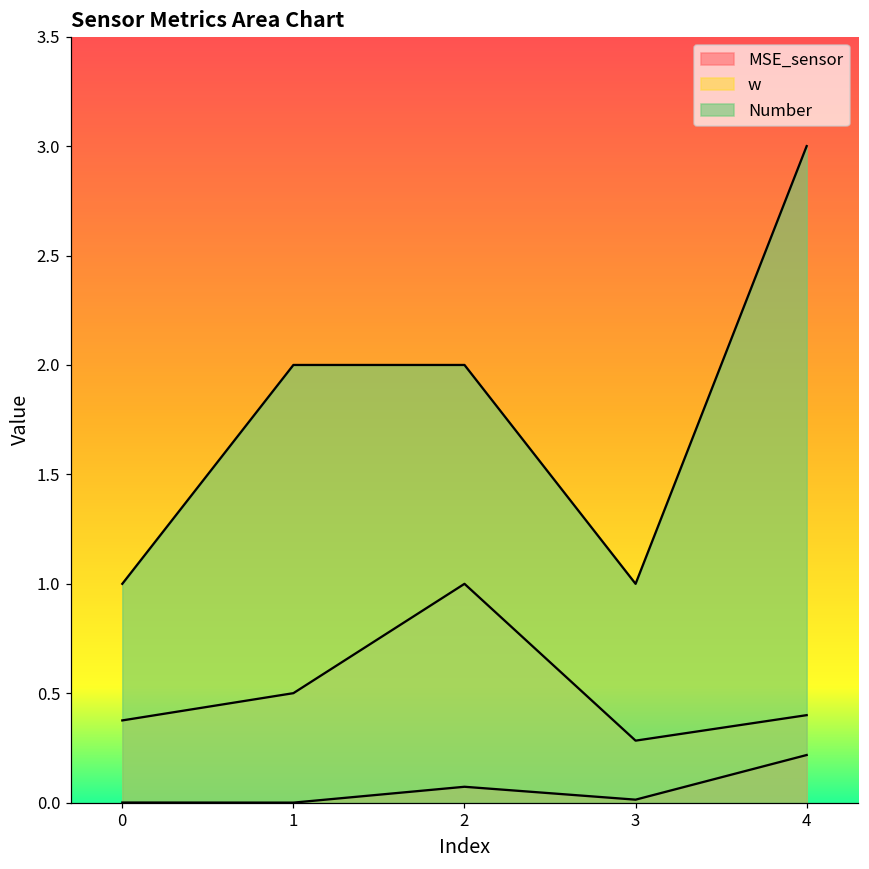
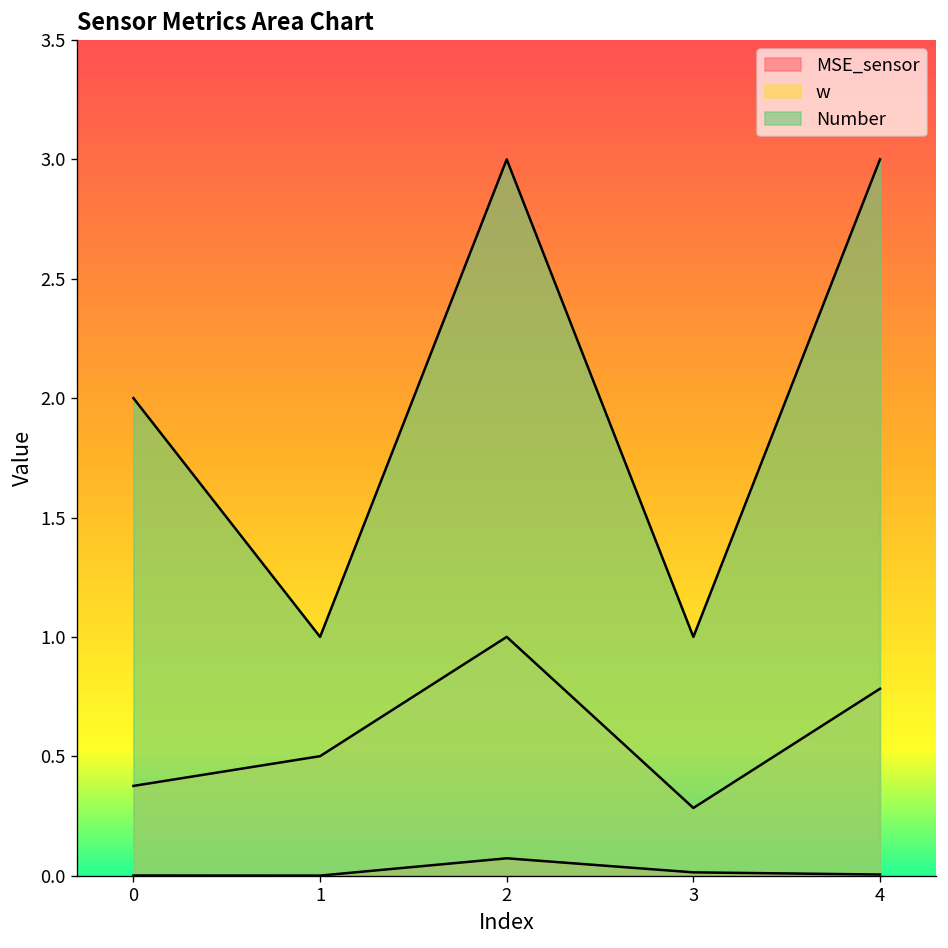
  {
    "MSE_sensor": {
      "0": 0.00,
      "1": 0.00,
      "2": 0.07,
      "3": 0.01,
-     "4": 0.22
+     "4": 0.00
    },
    "w": {
      "0": 0.38,
      "1": 0.50,
      "2": 1.00,
      "3": 0.28,
-     "4": 0.40
+     "4": 0.78
    },
    "Number": {
-     "0": 1,
-     "1": 2,
-     "2": 2,
+     "0": 2,
+     "1": 1,
+     "2": 3,
      "3": 1,
      "4": 3
    }
  }
